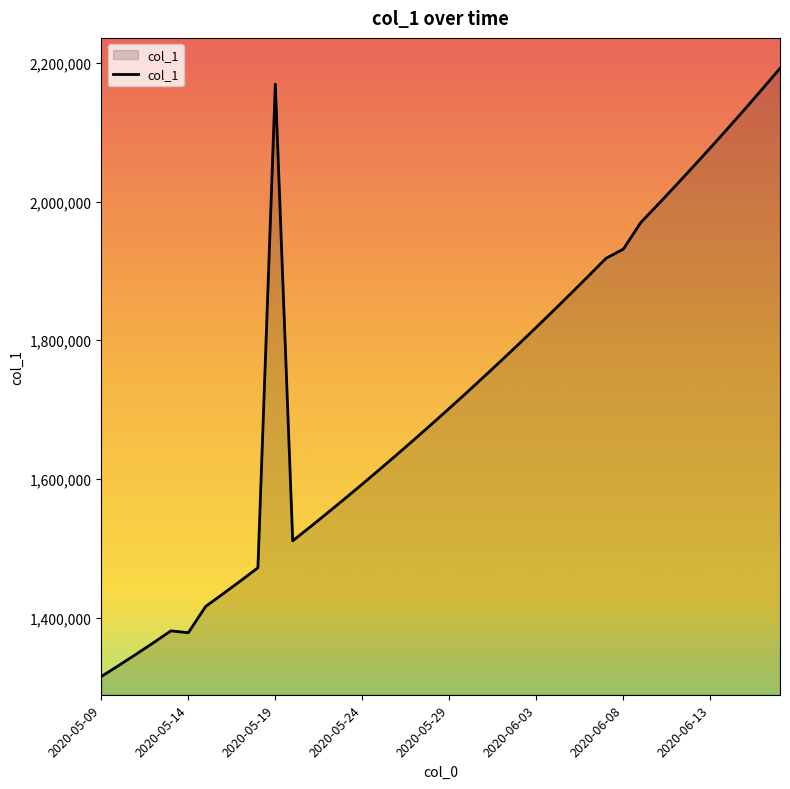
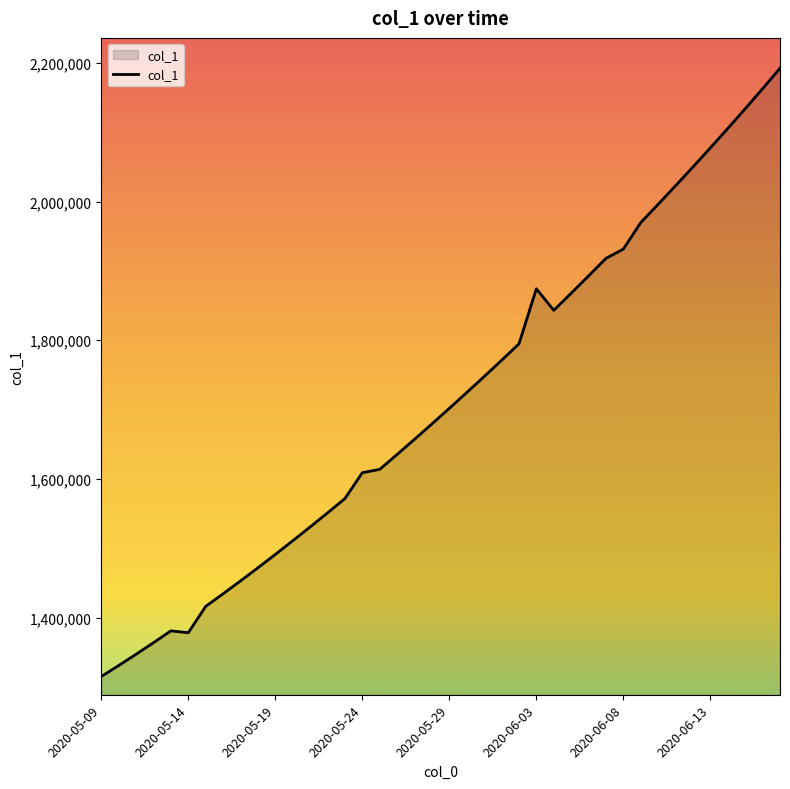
  {
    "2020-05-09": "1,320,000",
    "2020-05-14": "1,380,000",
-   "2020-05-19": "2,170,000",
-   "2020-05-24": "1,590,000",
+   "2020-05-19": "1,490,000",
+   "2020-05-24": "1,610,000",
    "2020-05-29": "1,700,000",
-   "2020-06-03": "1,820,000",
+   "2020-06-03": "1,870,000",
    "2020-06-08": "1,930,000",
    "2020-06-13": "2,080,000"
  }
